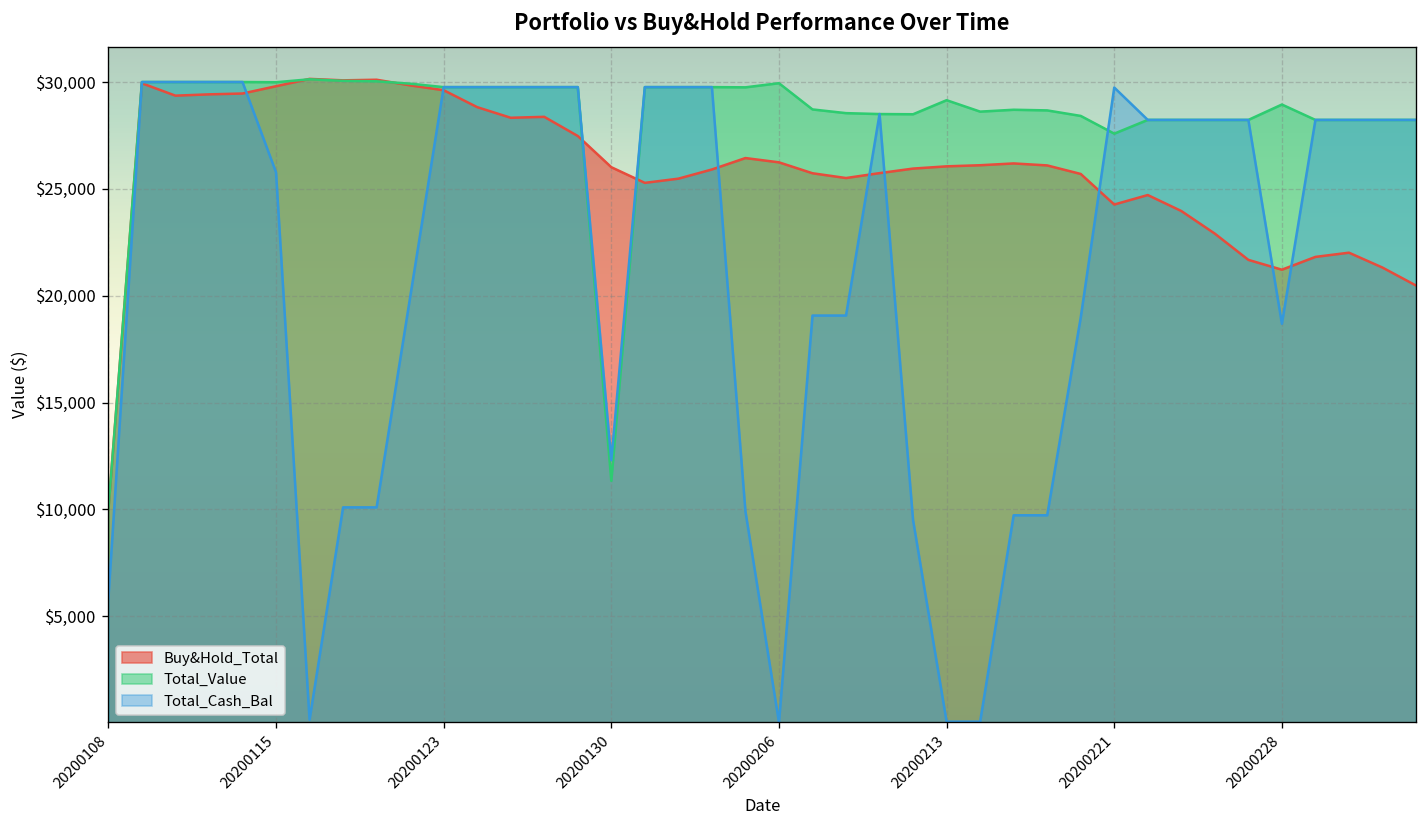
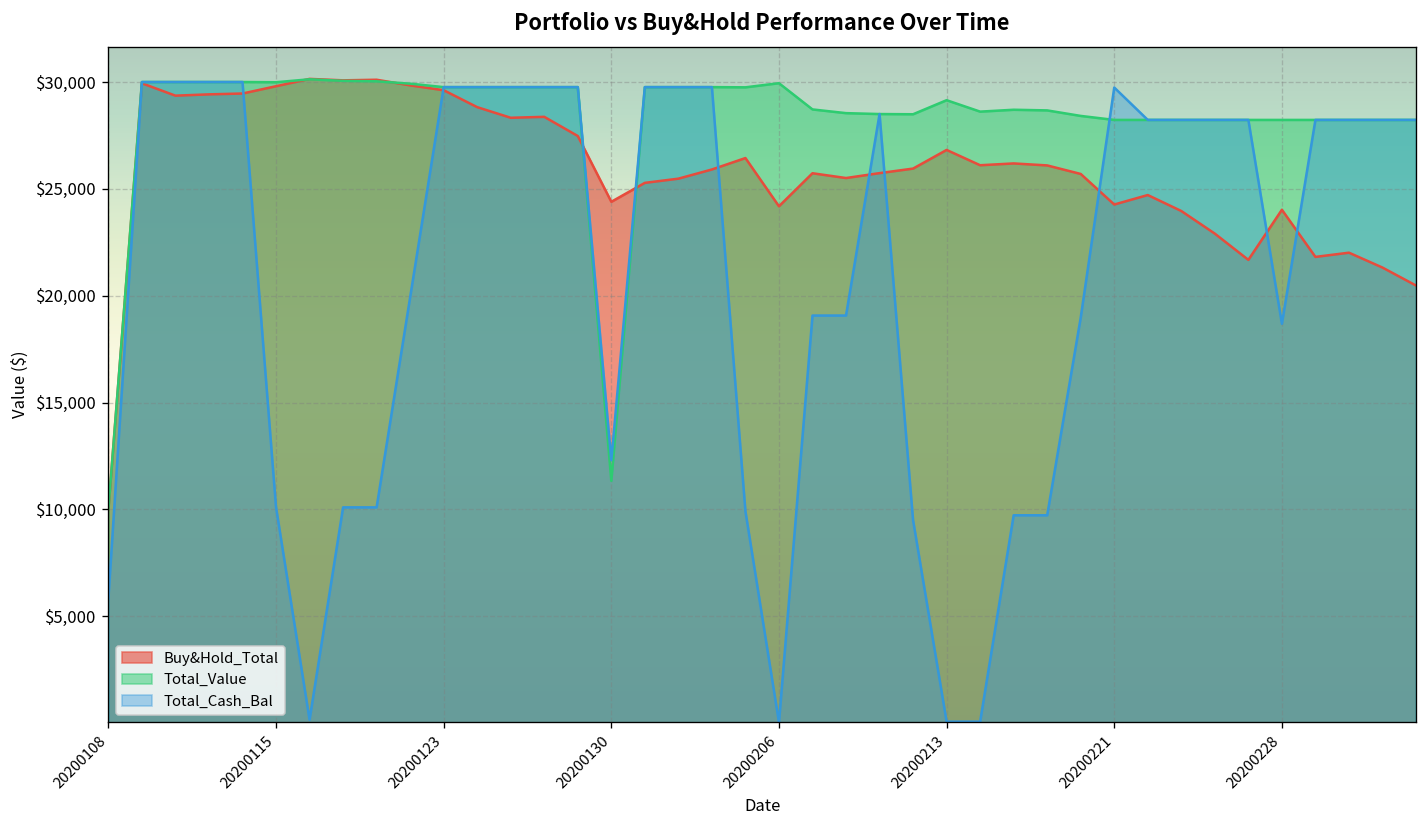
  {
    "Buy&Hold_Total": {
      "20200115": "$29,800",
      "20200123": "$29,600",
-     "20200130": "$26,000",
-     "20200206": "$26,200",
-     "20200213": "$26,100",
+     "20200130": "$24,400",
+     "20200206": "$24,200",
+     "20200213": "$26,800",
      "20200221": "$24,300",
-     "20200228": "$21,200"
+     "20200228": "$24,000"
    },
    "Total_Value": {
      "20200115": "$30,000",
      "20200130": "$11,300",
      "20200206": "$29,900",
      "20200213": "$29,100",
-     "20200221": "$27,600",
-     "20200228": "$28,900"
+     "20200221": "$28,200",
+     "20200228": "$28,200"
    },
    "Total_Cash_Bal": {
      "20200108": "$5,800",
-     "20200115": "$25,800",
+     "20200115": "$10,100",
      "20200130": "$12,300",
      "20200206": "$0",
      "20200213": "$100",
      "20200221": "$29,700",
      "20200228": "$18,700"
    }
  }
